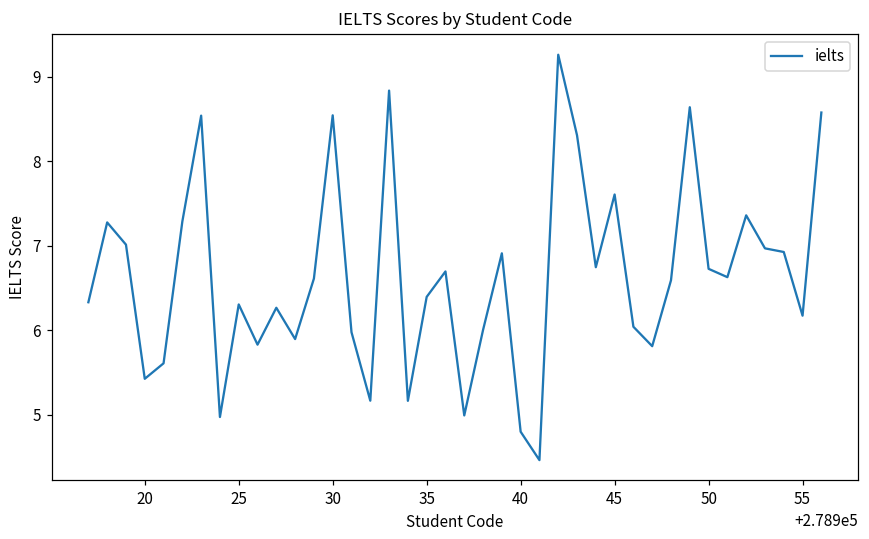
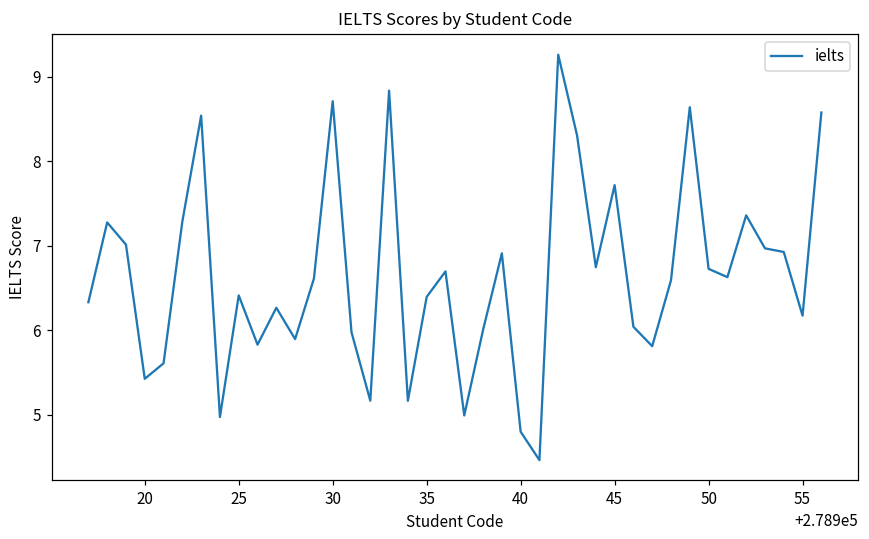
  {
    "20": 5.4,
-   "25": 6.3,
-   "30": 8.5,
+   "25": 6.4,
+   "30": 8.7,
    "35": 6.4,
    "40": 4.8,
-   "45": 7.6,
+   "45": 7.7,
    "50": 6.7,
    "55": 6.2
  }
